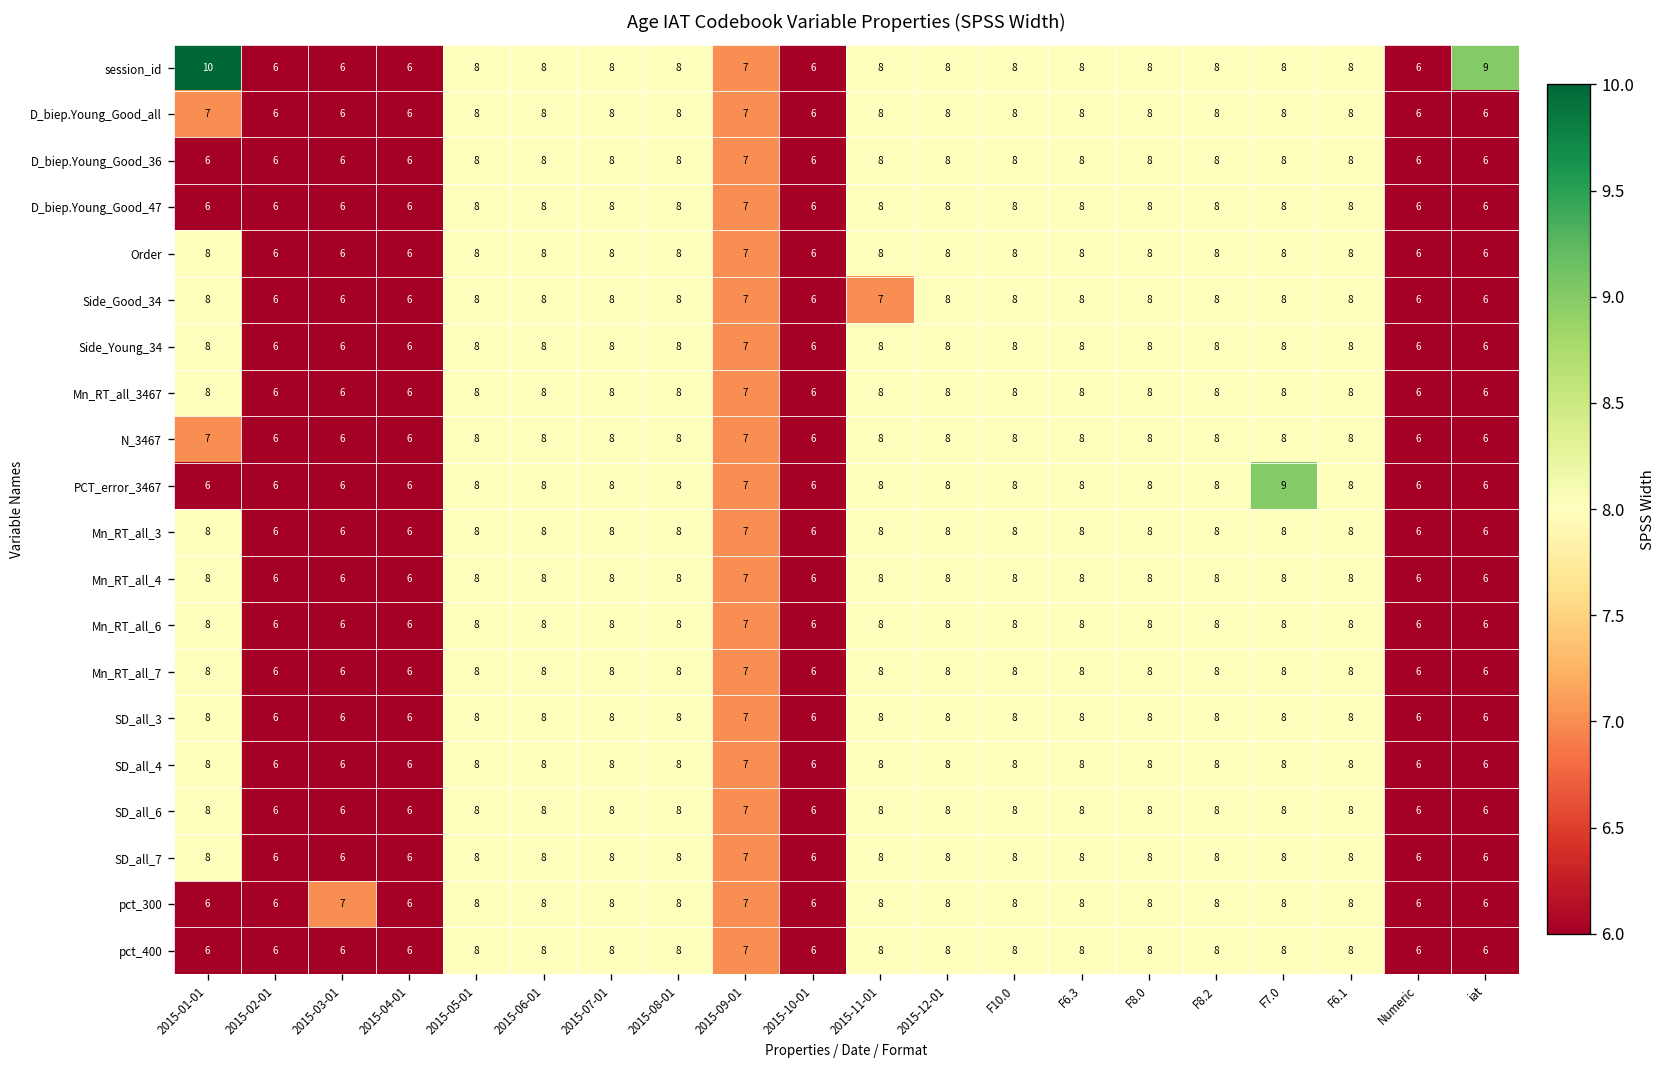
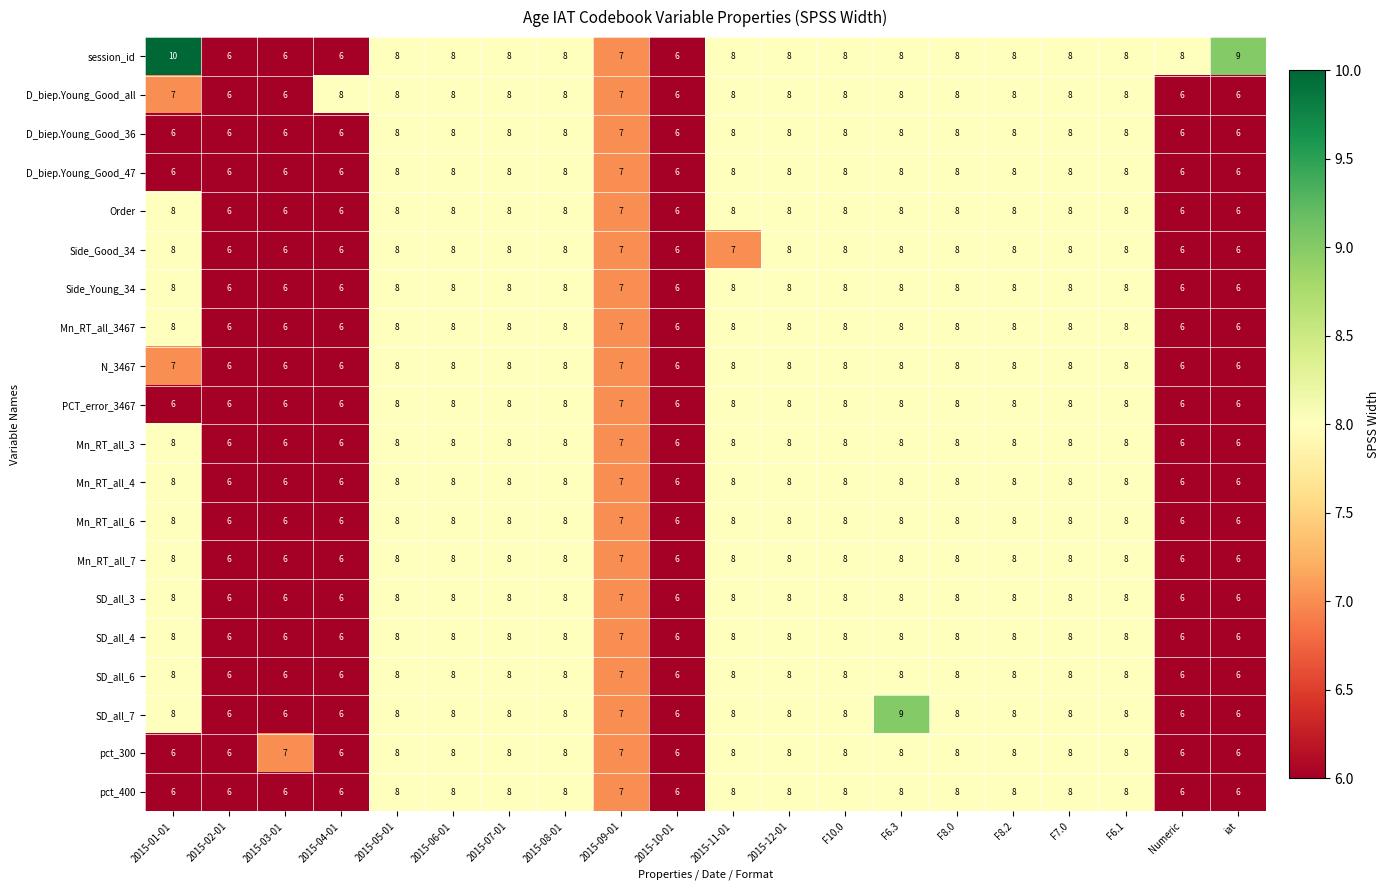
  {
    "session_id": {
      "2015-01-01": 10,
      "2015-02-01": 6,
      "2015-03-01": 6,
      "2015-04-01": 6,
      "2015-05-01": 8,
      "2015-06-01": 8,
      "2015-07-01": 8,
      "2015-08-01": 8,
      "2015-09-01": 7,
      "2015-10-01": 6,
      "2015-11-01": 8,
      "2015-12-01": 8,
      "F10.0": 8,
      "F6.3": 8,
      "F8.0": 8,
      "F8.2": 8,
      "F7.0": 8,
      "F6.1": 8,
-     "Numeric": 6,
+     "Numeric": 8,
      "iat": 9
    },
    "D_biep.Young_Good_all": {
      "2015-01-01": 7,
      "2015-02-01": 6,
      "2015-03-01": 6,
-     "2015-04-01": 6,
+     "2015-04-01": 8,
      "2015-05-01": 8,
      "2015-06-01": 8,
      "2015-07-01": 8,
      "2015-08-01": 8,
      "2015-09-01": 7,
      "2015-10-01": 6,
      "2015-11-01": 8,
      "2015-12-01": 8,
      "F10.0": 8,
      "F6.3": 8,
      "F8.0": 8,
      "F8.2": 8,
      "F7.0": 8,
      "F6.1": 8,
      "Numeric": 6,
      "iat": 6
    },
    "PCT_error_3467": {
      "2015-01-01": 6,
      "2015-02-01": 6,
      "2015-03-01": 6,
      "2015-04-01": 6,
      "2015-05-01": 8,
      "2015-06-01": 8,
      "2015-07-01": 8,
      "2015-08-01": 8,
      "2015-09-01": 7,
      "2015-10-01": 6,
      "2015-11-01": 8,
      "2015-12-01": 8,
      "F10.0": 8,
      "F6.3": 8,
      "F8.0": 8,
      "F8.2": 8,
-     "F7.0": 9,
+     "F7.0": 8,
      "F6.1": 8,
      "Numeric": 6,
      "iat": 6
    },
    "SD_all_7": {
      "2015-01-01": 8,
      "2015-02-01": 6,
      "2015-03-01": 6,
      "2015-04-01": 6,
      "2015-05-01": 8,
      "2015-06-01": 8,
      "2015-07-01": 8,
      "2015-08-01": 8,
      "2015-09-01": 7,
      "2015-10-01": 6,
      "2015-11-01": 8,
      "2015-12-01": 8,
      "F10.0": 8,
-     "F6.3": 8,
+     "F6.3": 9,
      "F8.0": 8,
      "F8.2": 8,
      "F7.0": 8,
      "F6.1": 8,
      "Numeric": 6,
      "iat": 6
    }
  }
